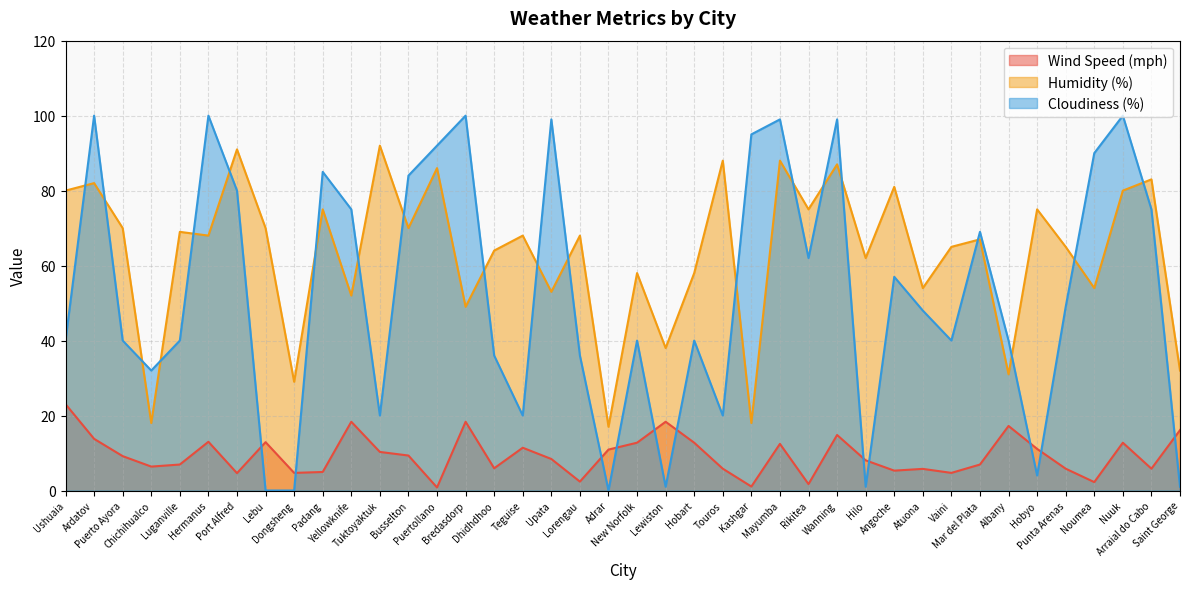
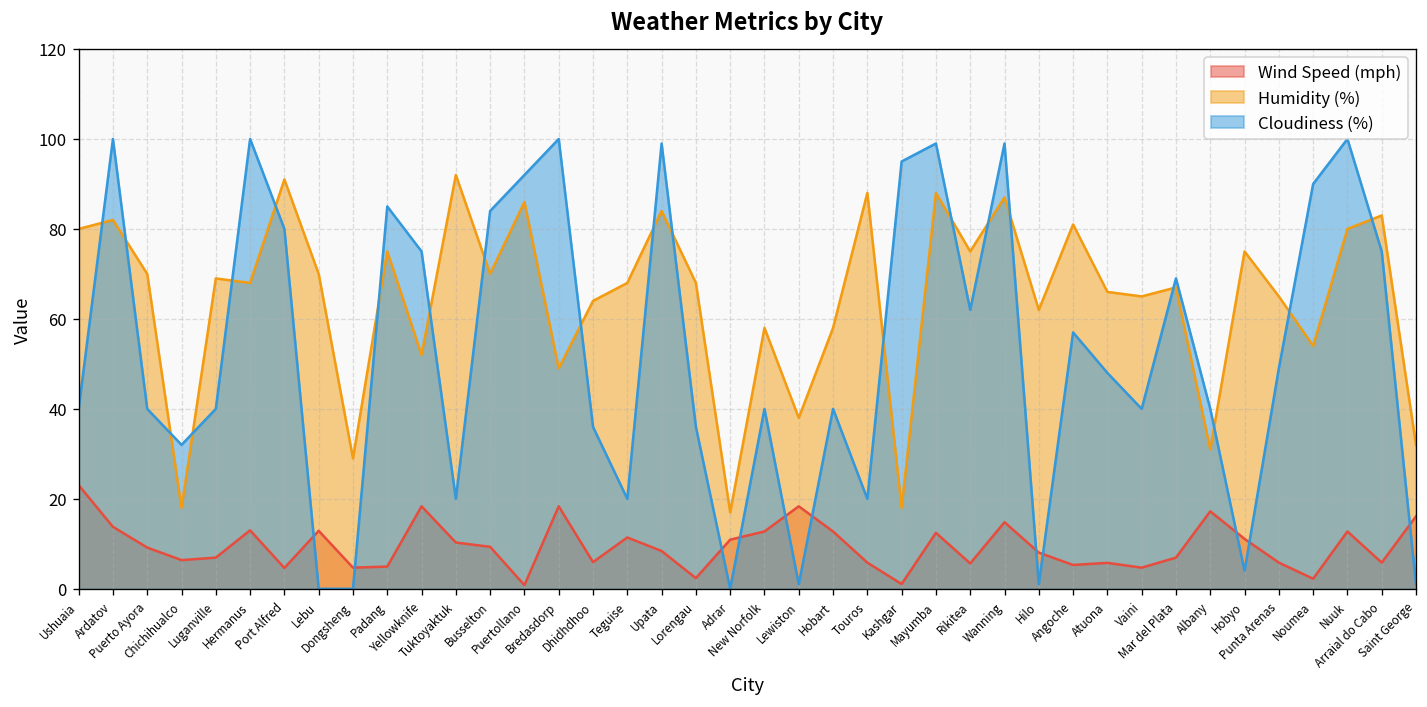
  {
    "Wind Speed (mph)": {
      "Ushuaia": 23,
      "Ardatov": 14,
      "Puerto Ayora": 9,
      "Chichihualco": 6,
      "Luganville": 7,
      "Hermanus": 13,
      "Port Alfred": 5,
      "Lebu": 13,
      "Dongsheng": 5,
      "Padang": 5,
      "Yellowknife": 18,
      "Tuktoyaktuk": 10,
      "Busselton": 9,
      "Puertollano": 1,
      "Bredasdorp": 18,
      "Dhidhdhoo": 6,
      "Teguise": 11,
      "Upata": 8,
      "Lorengau": 2,
      "Adrar": 11,
      "New Norfolk": 13,
      "Lewiston": 18,
      "Hobart": 13,
      "Touros": 6,
      "Kashgar": 1,
      "Mayumba": 12,
-     "Rikitea": 2,
+     "Rikitea": 6,
      "Wanning": 15,
      "Hilo": 8,
      "Angoche": 5,
      "Atuona": 6,
      "Vaini": 5,
      "Mar del Plata": 7,
      "Albany": 17,
      "Hobyo": 11,
      "Punta Arenas": 6,
      "Noumea": 2,
      "Nuuk": 13,
      "Arraial do Cabo": 6,
      "Saint George": 16
    },
    "Humidity (%)": {
      "Ushuaia": 80,
      "Ardatov": 82,
      "Puerto Ayora": 70,
      "Chichihualco": 18,
      "Luganville": 69,
      "Hermanus": 68,
      "Port Alfred": 91,
      "Lebu": 70,
      "Dongsheng": 29,
      "Padang": 75,
      "Yellowknife": 52,
      "Tuktoyaktuk": 92,
      "Busselton": 70,
      "Puertollano": 86,
      "Bredasdorp": 49,
      "Dhidhdhoo": 64,
      "Teguise": 68,
-     "Upata": 53,
+     "Upata": 84,
      "Lorengau": 68,
      "Adrar": 17,
      "New Norfolk": 58,
      "Lewiston": 38,
      "Hobart": 58,
      "Touros": 88,
      "Kashgar": 18,
      "Mayumba": 88,
      "Rikitea": 75,
      "Wanning": 87,
      "Hilo": 62,
      "Angoche": 81,
-     "Atuona": 54,
+     "Atuona": 66,
      "Vaini": 65,
      "Mar del Plata": 67,
      "Albany": 31,
      "Hobyo": 75,
      "Punta Arenas": 65,
      "Noumea": 54,
      "Nuuk": 80,
      "Arraial do Cabo": 83,
      "Saint George": 32
    },
    "Cloudiness (%)": {
      "Ushuaia": 40,
      "Ardatov": 100,
      "Puerto Ayora": 40,
      "Chichihualco": 32,
      "Luganville": 40,
      "Hermanus": 100,
      "Port Alfred": 80,
      "Lebu": 0,
      "Dongsheng": 0,
      "Padang": 85,
      "Yellowknife": 75,
      "Tuktoyaktuk": 20,
      "Busselton": 84,
      "Puertollano": 92,
      "Bredasdorp": 100,
      "Dhidhdhoo": 36,
      "Teguise": 20,
      "Upata": 99,
      "Lorengau": 36,
      "Adrar": 0,
      "New Norfolk": 40,
      "Lewiston": 1,
      "Hobart": 40,
      "Touros": 20,
      "Kashgar": 95,
      "Mayumba": 99,
      "Rikitea": 62,
      "Wanning": 99,
      "Hilo": 1,
      "Angoche": 57,
      "Atuona": 48,
      "Vaini": 40,
      "Mar del Plata": 69,
      "Albany": 40,
      "Hobyo": 4,
      "Punta Arenas": 49,
      "Noumea": 90,
      "Arraial do Cabo": 75,
      "Saint George": 1
    }
  }
